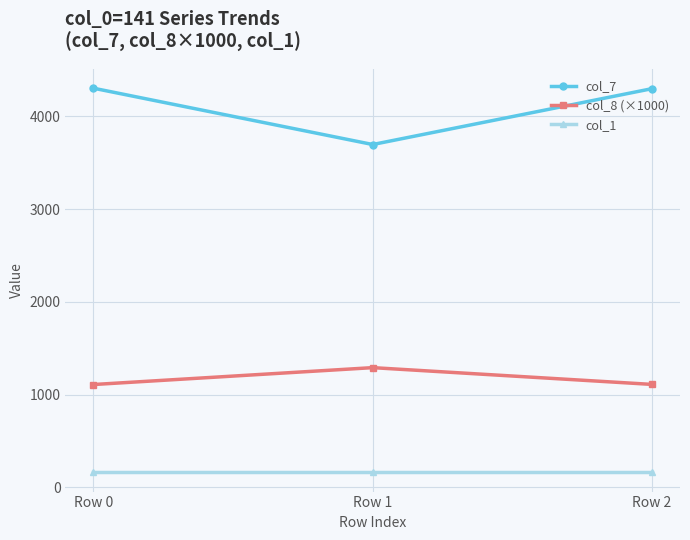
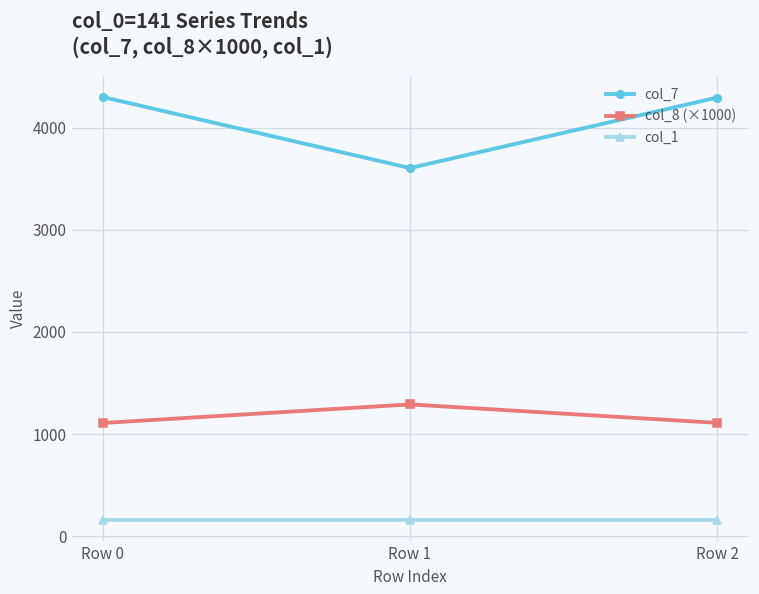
  {
    "col_7": {
      "Row 0": 4300,
-     "Row 1": 3700,
+     "Row 1": 3600,
      "Row 2": 4300
    },
    "col_8 (×1000)": {
      "Row 0": 1100,
      "Row 1": 1300,
      "Row 2": 1100
    },
    "col_1": {
      "Row 0": 200,
      "Row 1": 200,
      "Row 2": 200
    }
  }
